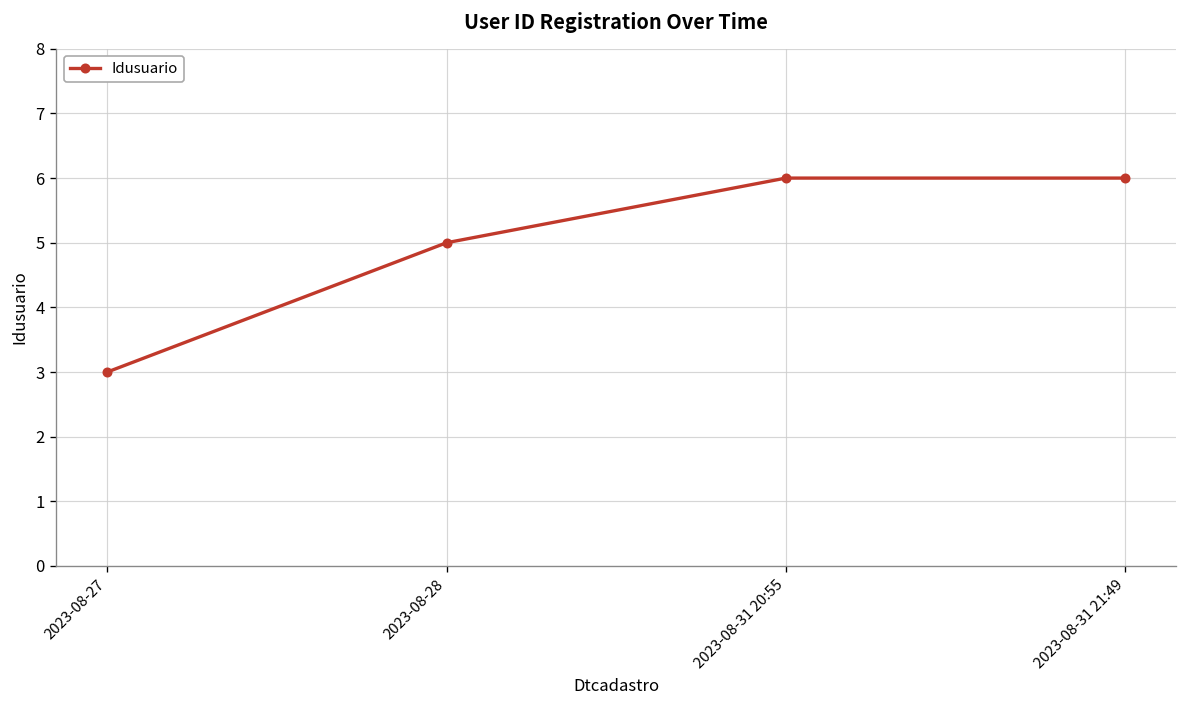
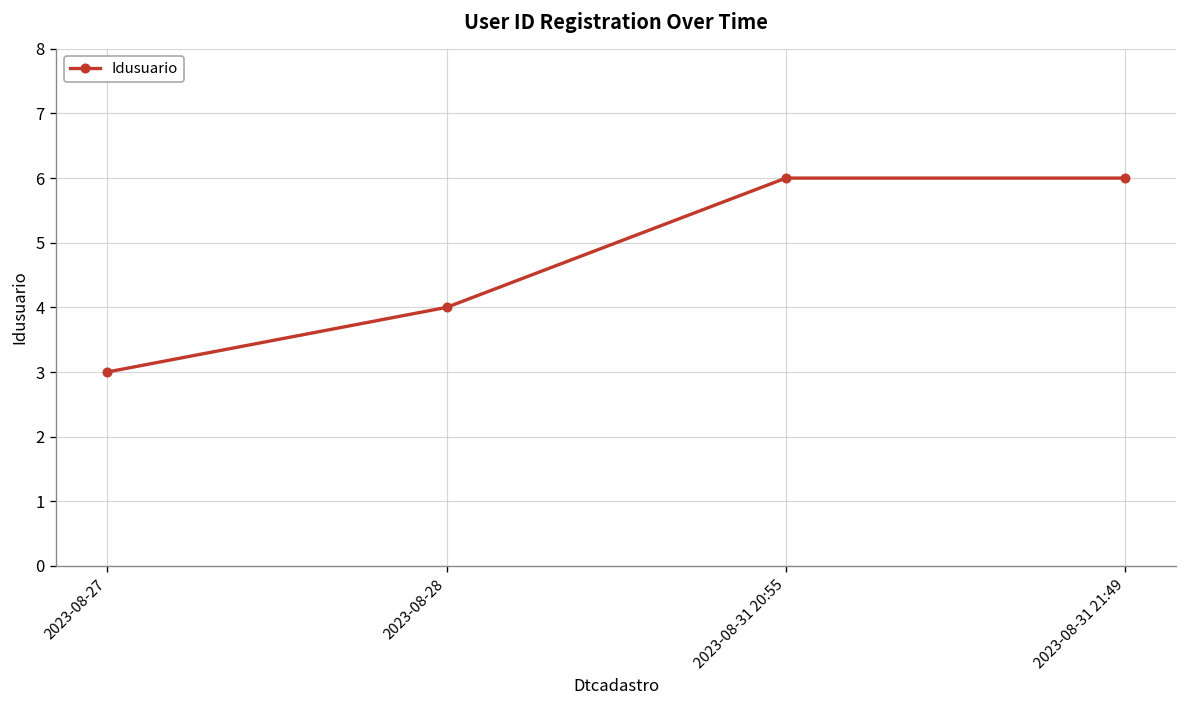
  {
    "2023-08-27": 3,
-   "2023-08-28": 5,
+   "2023-08-28": 4,
    "2023-08-31 20:55": 6,
    "2023-08-31 21:49": 6
  }
